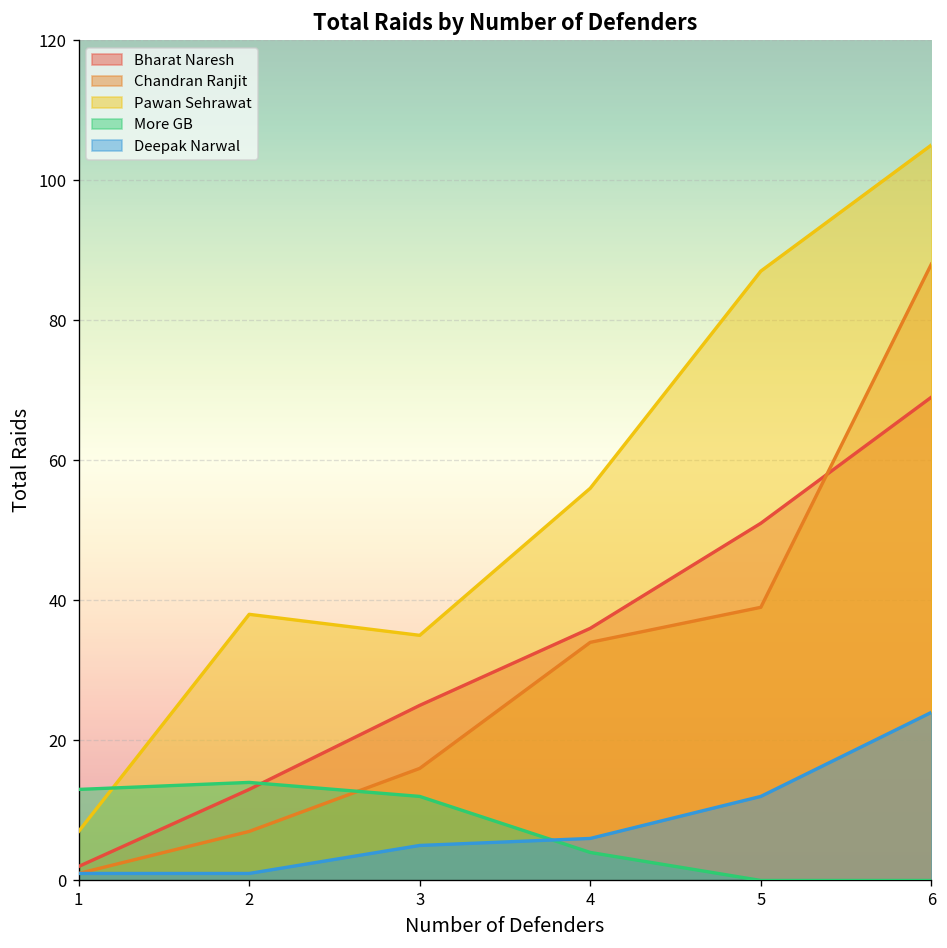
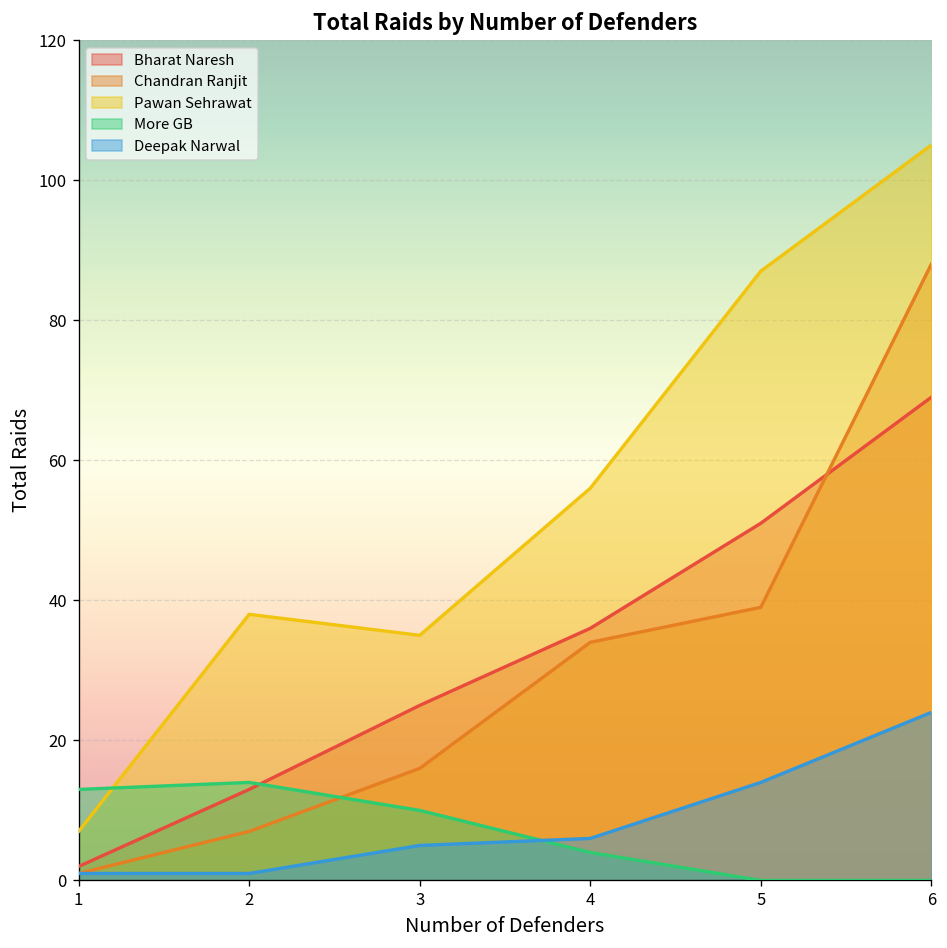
  {
    "More GB": {
      "1": 13,
      "2": 14,
-     "3": 12,
+     "3": 10,
      "4": 4,
      "5": 0,
      "6": 0
    },
    "Deepak Narwal": {
      "2": 1,
      "3": 5,
      "4": 6,
-     "5": 12,
+     "5": 14,
      "6": 24
    }
  }
